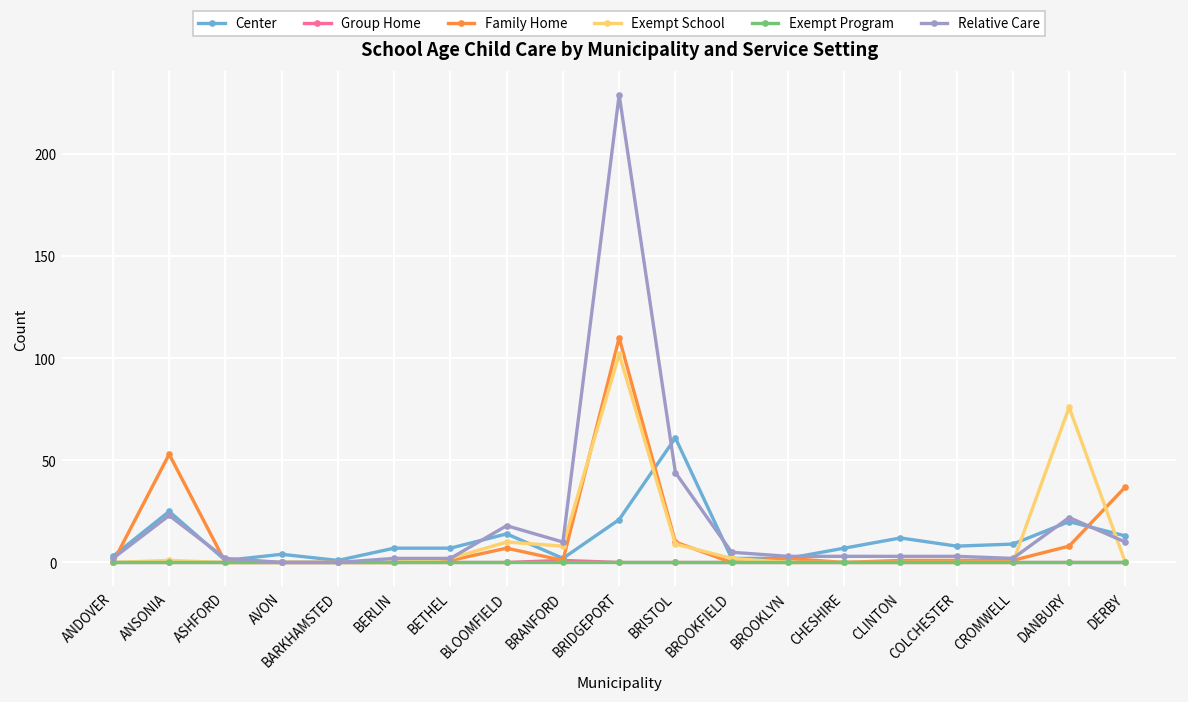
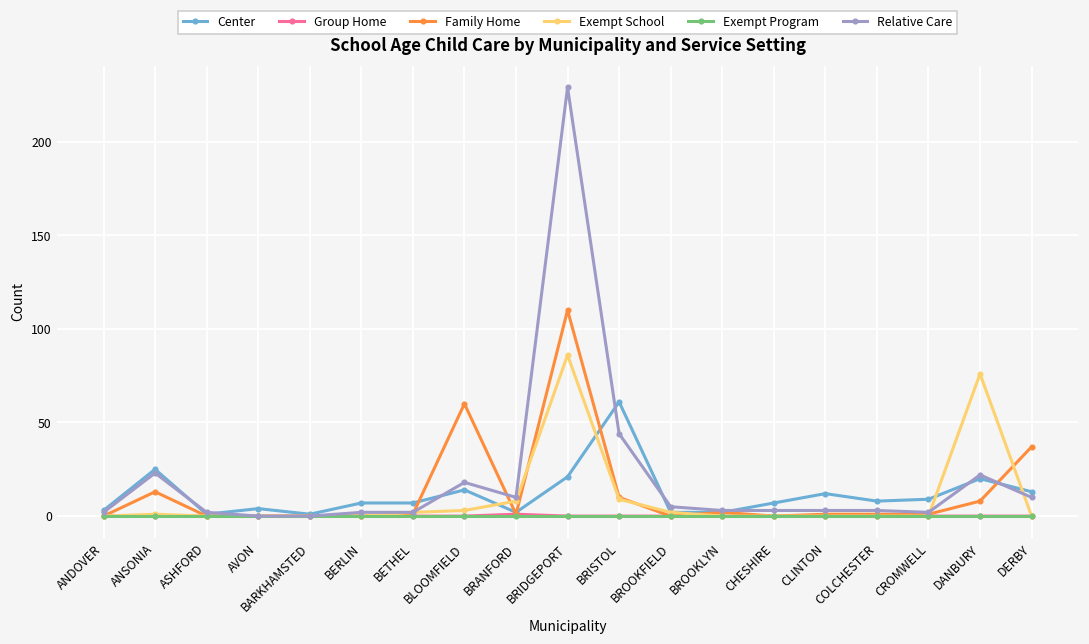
  {
    "Family Home": {
-     "ANSONIA": 53,
-     "BLOOMFIELD": 7,
+     "ANSONIA": 13,
+     "BLOOMFIELD": 60,
      "BRIDGEPORT": 110,
      "DANBURY": 8,
      "DERBY": 37
    },
    "Exempt School": {
-     "BLOOMFIELD": 10,
+     "BLOOMFIELD": 3,
      "BRANFORD": 8,
-     "BRIDGEPORT": 102,
+     "BRIDGEPORT": 86,
      "DANBURY": 76
    }
  }
